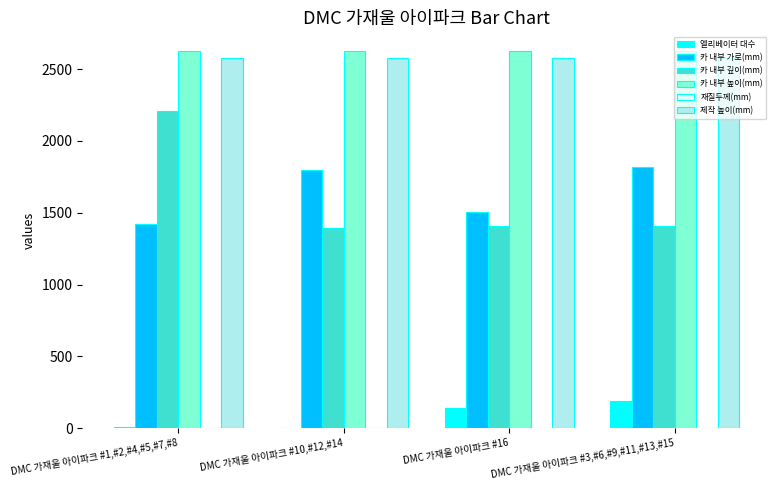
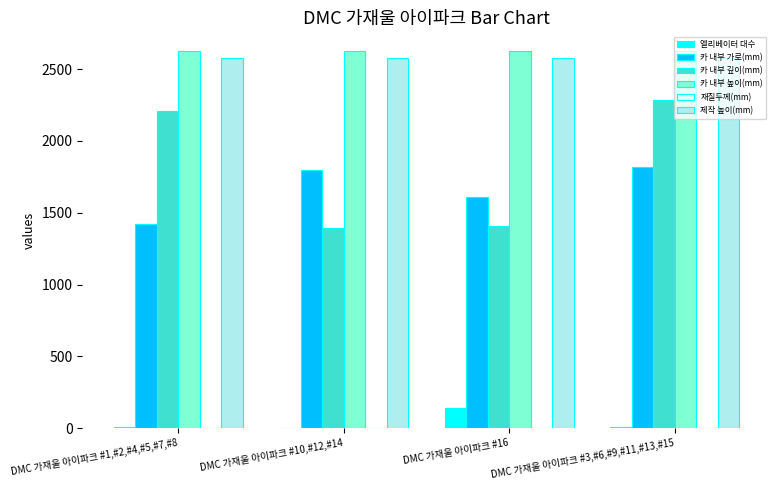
  {
    "엘리베이터 대수": {
      "DMC 가재울 아이파크 #16": 140,
-     "DMC 가재울 아이파크 #3,#6,#9,#11,#13,#15": 190
+     "DMC 가재울 아이파크 #3,#6,#9,#11,#13,#15": 10
    },
    "카 내부 가로(mm)": {
      "DMC 가재울 아이파크 #1,#2,#4,#5,#7,#8": 1420,
      "DMC 가재울 아이파크 #10,#12,#14": 1800,
-     "DMC 가재울 아이파크 #16": 1500,
+     "DMC 가재울 아이파크 #16": 1610,
      "DMC 가재울 아이파크 #3,#6,#9,#11,#13,#15": 1820
    },
    "카 내부 깊이(mm)": {
      "DMC 가재울 아이파크 #1,#2,#4,#5,#7,#8": 2210,
      "DMC 가재울 아이파크 #10,#12,#14": 1390,
      "DMC 가재울 아이파크 #16": 1410,
-     "DMC 가재울 아이파크 #3,#6,#9,#11,#13,#15": 1410
+     "DMC 가재울 아이파크 #3,#6,#9,#11,#13,#15": 2290
    }
  }
